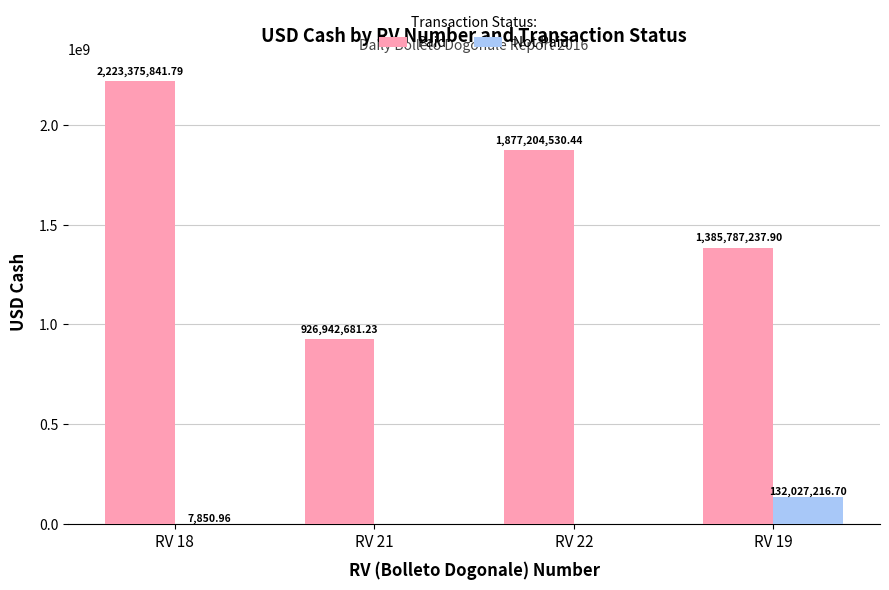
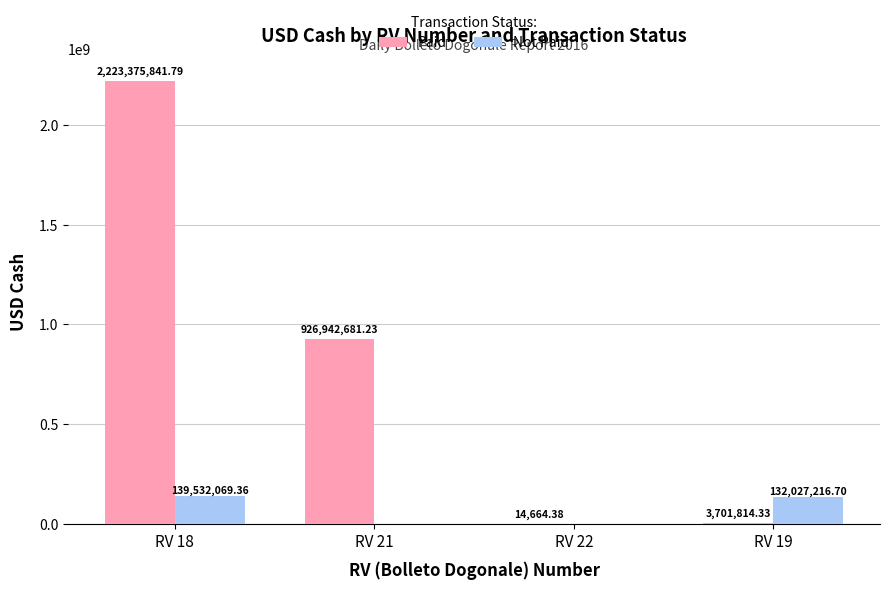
  {
    "Paid": {
      "RV 18": "2,223,375,841.79",
      "RV 21": "926,942,681.23",
-     "RV 22": "1,877,204,530.44",
-     "RV 19": "1,385,787,237.90"
+     "RV 22": "14,664.38",
+     "RV 19": "3,701,814.33"
    },
    "Not Paid": {
-     "RV 18": "7,850.96",
+     "RV 18": "139,532,069.36",
      "RV 19": "132,027,216.70"
    }
  }
